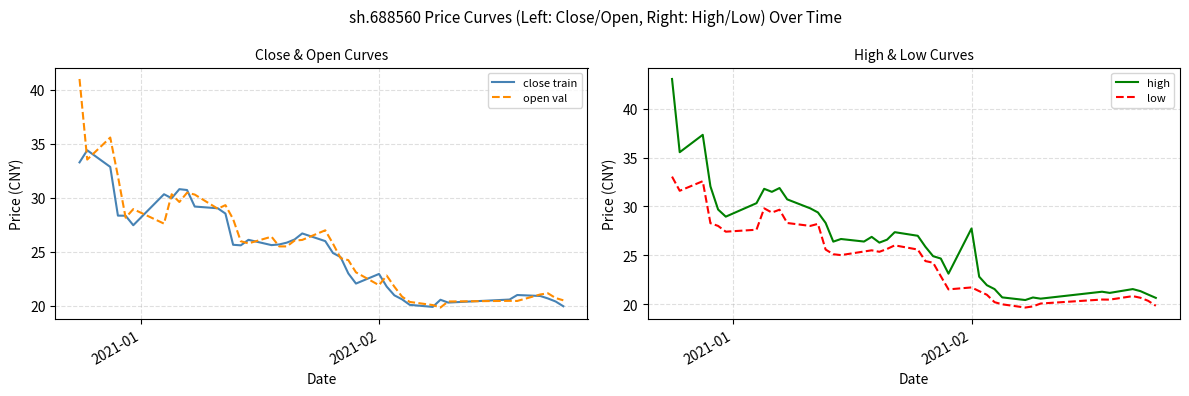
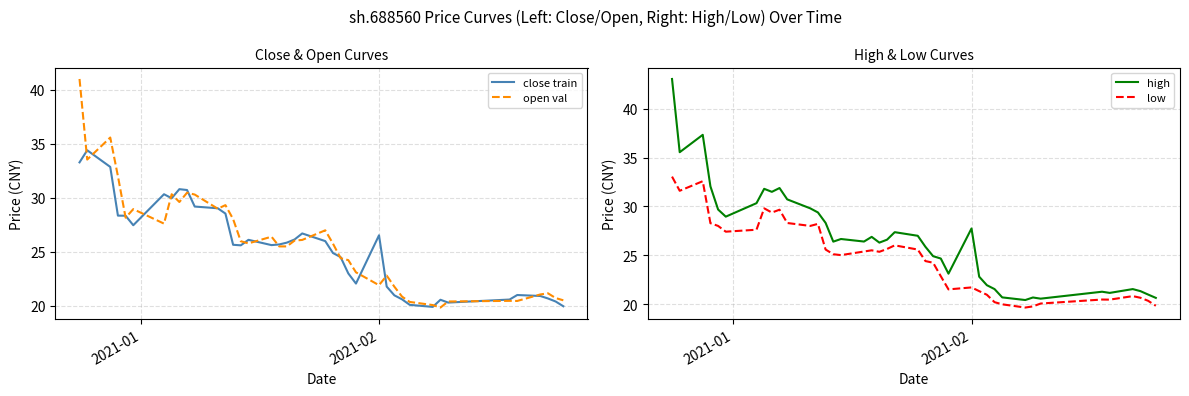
  {
    "Close & Open Curves": {
      "close train": {
-       "2021-02": 23.0
+       "2021-02": 26.5
      },
      "open val": {
        "2021-02": 21.9
      }
    },
    "High & Low Curves": {
      "high": {
        "2021-02": 28
      },
      "low": {
        "2021-02": 22
      }
    }
  }
